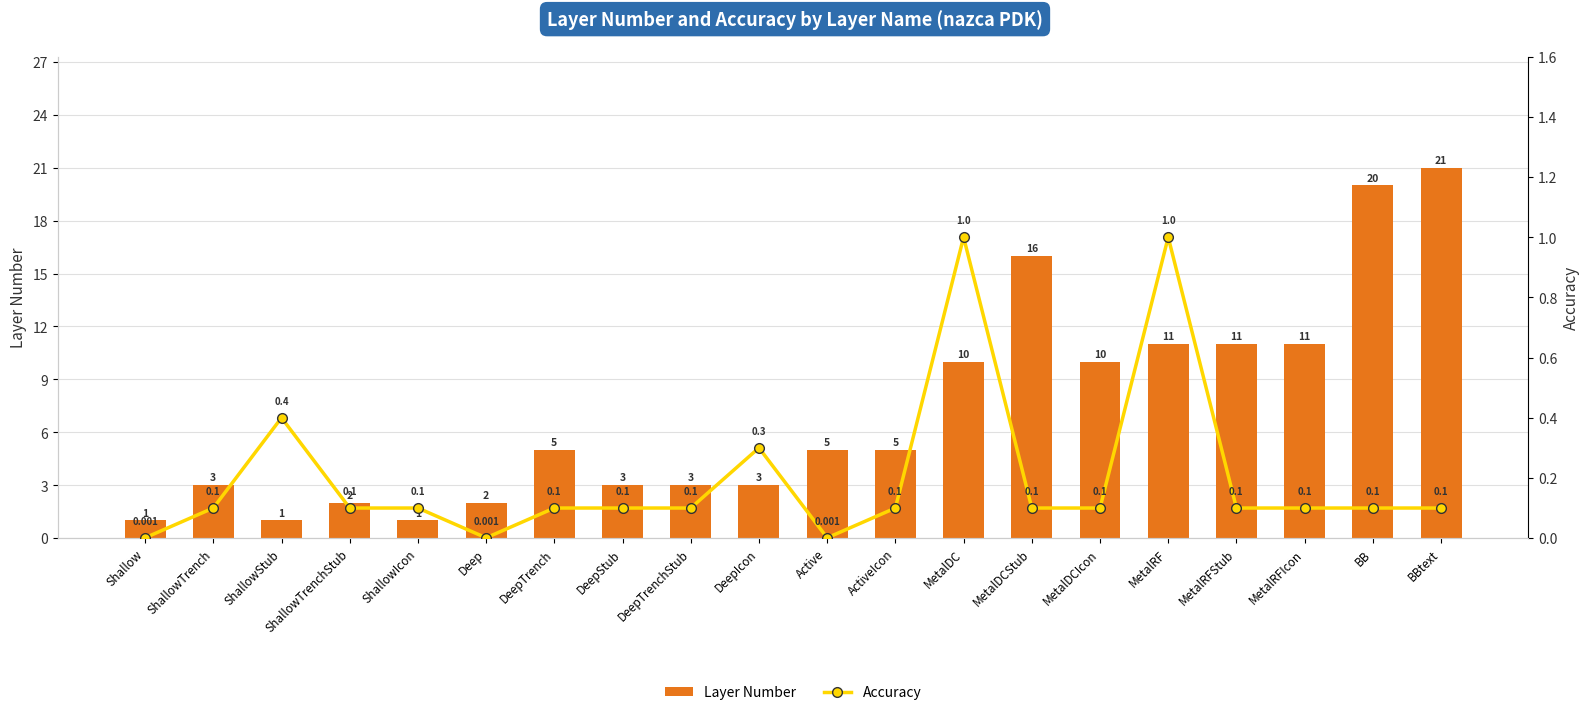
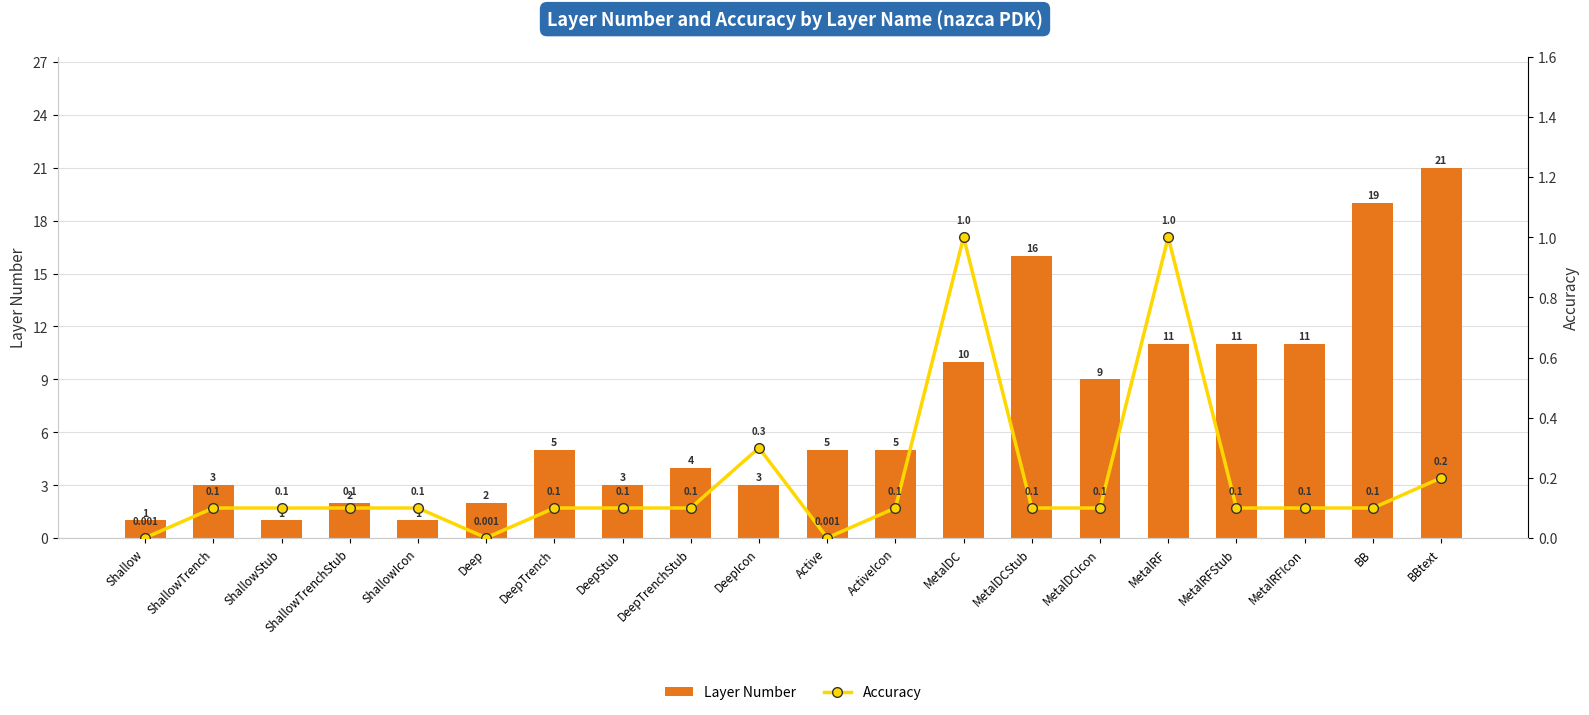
  {
    "Layer Number": {
      "ShallowTrench": 3,
      "ShallowStub": 1,
      "Deep": 2,
      "DeepTrench": 5,
      "DeepStub": 3,
-     "DeepTrenchStub": 3,
+     "DeepTrenchStub": 4,
      "DeepIcon": 3,
      "Active": 5,
      "ActiveIcon": 5,
      "MetalDC": 10,
      "MetalDCStub": 16,
-     "MetalDCIcon": 10,
+     "MetalDCIcon": 9,
      "MetalRF": 11,
      "MetalRFStub": 11,
      "MetalRFIcon": 11,
-     "BB": 20,
+     "BB": 19,
      "BBtext": 21
    },
    "Accuracy": {
      "Shallow": 0.001,
      "ShallowTrench": 0.1,
-     "ShallowStub": 0.4,
+     "ShallowStub": 0.1,
      "ShallowIcon": 0.1,
      "Deep": 0.001,
      "DeepTrench": 0.1,
      "DeepStub": 0.1,
      "DeepTrenchStub": 0.1,
      "DeepIcon": 0.3,
      "Active": 0.001,
      "ActiveIcon": 0.1,
      "MetalDC": 1.0,
      "MetalDCStub": 0.1,
      "MetalDCIcon": 0.1,
      "MetalRF": 1.0,
      "MetalRFStub": 0.1,
      "MetalRFIcon": 0.1,
      "BB": 0.1,
-     "BBtext": 0.1
+     "BBtext": 0.2
    }
  }
